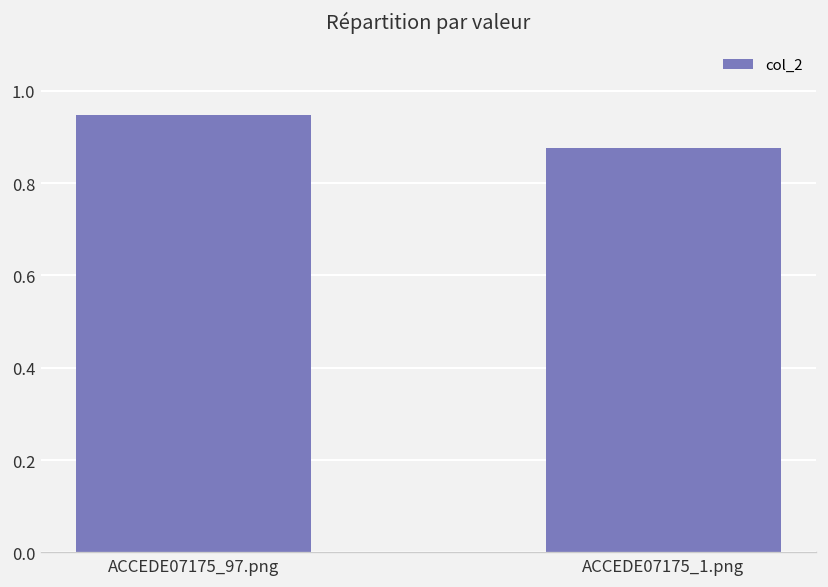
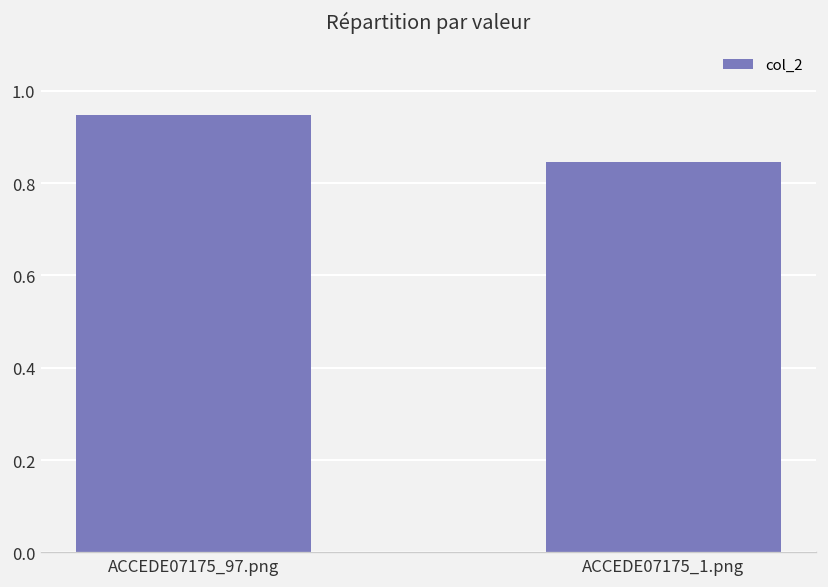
  {
    "ACCEDE07175_97.png": 0.95,
-   "ACCEDE07175_1.png": 0.88
+   "ACCEDE07175_1.png": 0.85
  }
